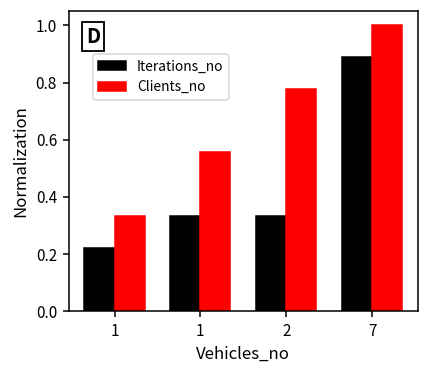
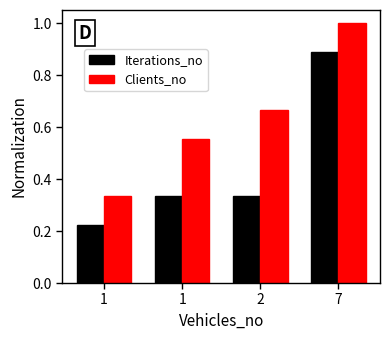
  {
    "Iterations_no": {
      "2": 0.33,
      "7": 0.89
    },
    "Clients_no": {
-     "2": 0.78,
+     "2": 0.67,
      "7": 1.00
    }
  }
